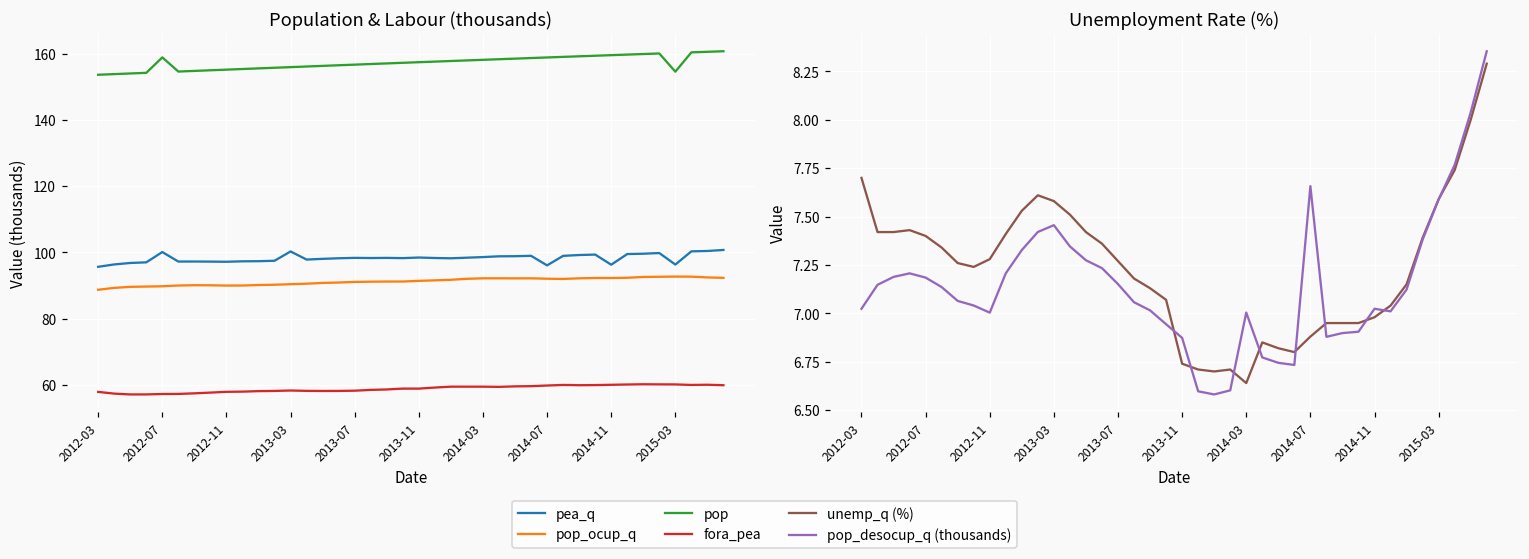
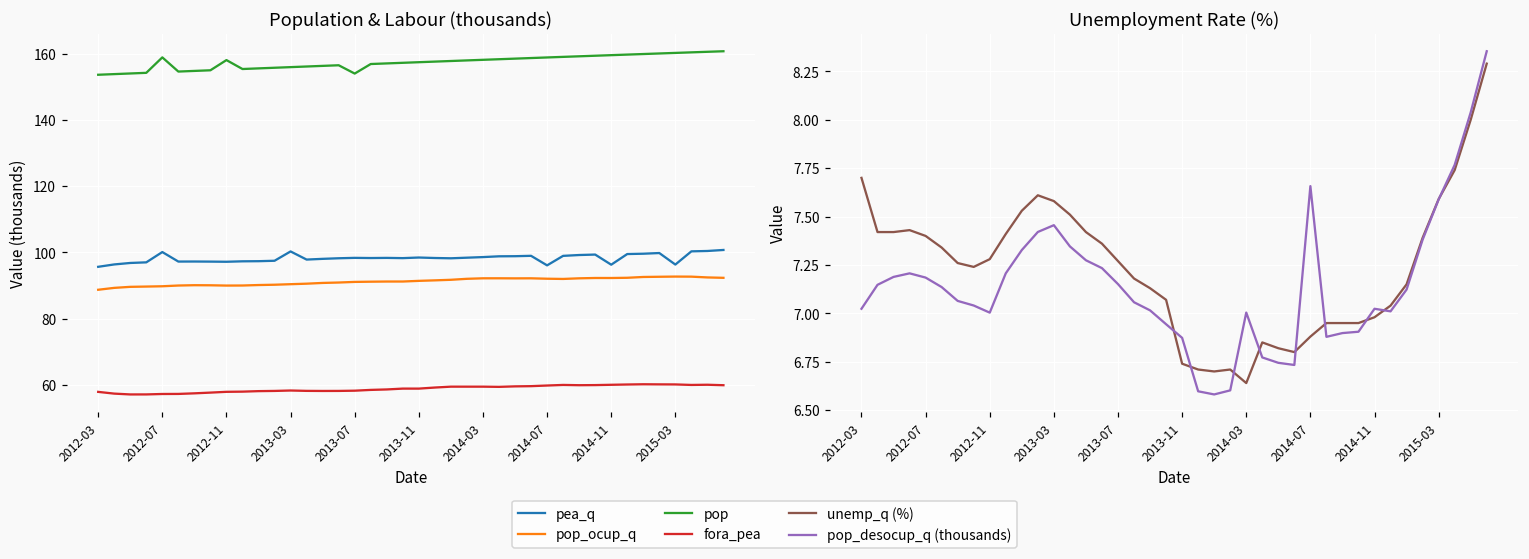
  {
    "Population & Labour (thousands)": {
      "pea_q": {
        "2012-03": 96,
        "2012-07": 100,
        "2012-11": 97,
        "2013-03": 100,
        "2013-07": 98,
        "2013-11": 98,
        "2014-03": 99,
        "2014-07": 96,
        "2014-11": 96,
        "2015-03": 96
      },
      "pop_ocup_q": {
        "2012-03": 89,
        "2012-07": 90,
        "2012-11": 90,
        "2013-03": 90,
        "2013-07": 91,
        "2013-11": 91,
        "2014-03": 92,
        "2014-07": 92,
        "2014-11": 92,
        "2015-03": 93
      },
      "pop": {
        "2012-03": 154,
        "2012-07": 159,
-       "2012-11": 155,
+       "2012-11": 158,
        "2013-03": 156,
-       "2013-07": 157,
+       "2013-07": 154,
        "2013-11": 157,
        "2014-03": 158,
        "2014-07": 159,
        "2014-11": 160,
-       "2015-03": 155
+       "2015-03": 160
      },
      "fora_pea": {
        "2012-03": 58,
        "2012-07": 57,
        "2012-11": 58,
        "2013-03": 58,
        "2013-07": 58,
        "2013-11": 59,
        "2014-03": 60,
        "2014-07": 60,
        "2014-11": 60,
        "2015-03": 60
      }
    },
    "Unemployment Rate (%)": {
      "unemp_q (%)": {
        "2012-03": 7.70,
        "2012-07": 7.40,
        "2012-11": 7.28,
        "2013-03": 7.58,
        "2013-07": 7.27,
        "2013-11": 6.74,
        "2014-03": 6.64,
        "2014-07": 6.88,
        "2014-11": 6.98
      },
      "pop_desocup_q (thousands)": {
        "2012-03": 7.02,
        "2012-07": 7.18,
        "2012-11": 7.00,
        "2013-03": 7.46,
        "2013-07": 7.15,
        "2013-11": 6.87,
        "2014-03": 7.00,
        "2014-07": 7.66,
        "2014-11": 7.02
      }
    }
  }
